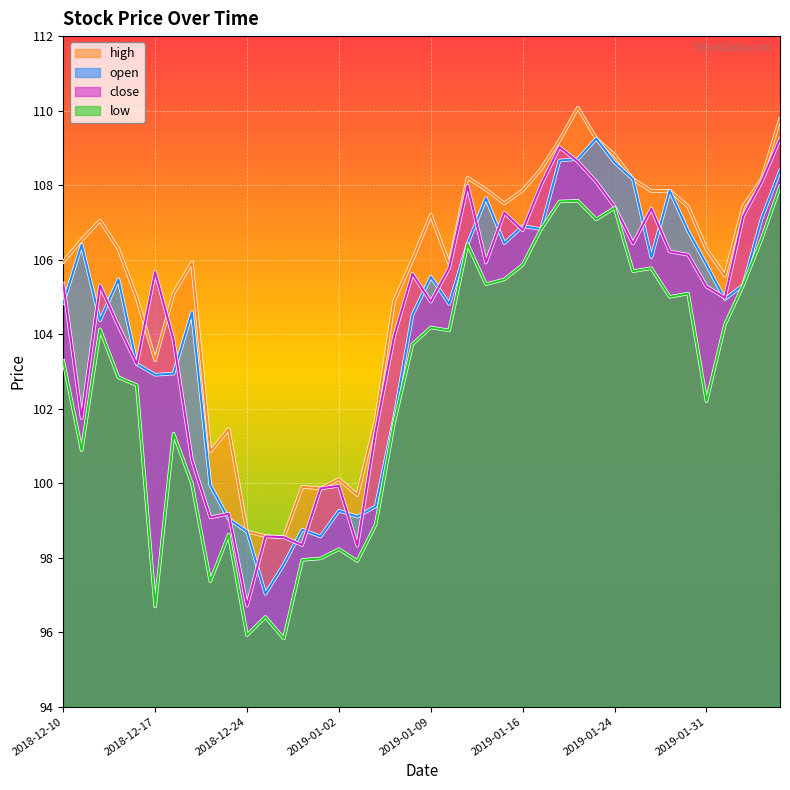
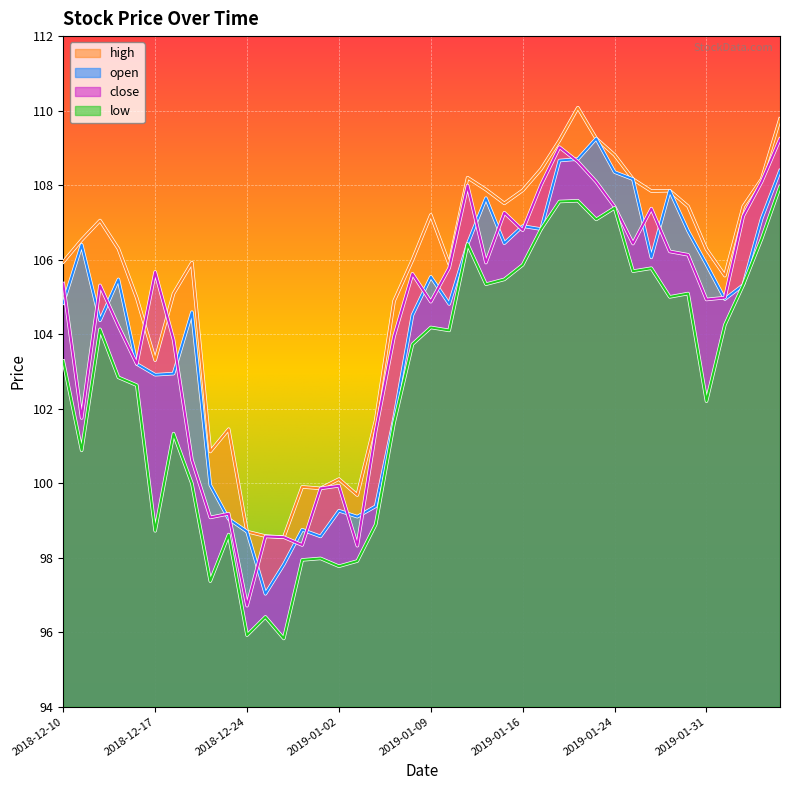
  {
    "high": {
      "2018-12-10": 105.9,
      "2018-12-17": 103.3,
      "2019-01-02": 100.1,
      "2019-01-09": 107.2,
      "2019-01-16": 107.9,
      "2019-01-24": 108.8,
      "2019-01-31": 106.3
    },
    "open": {
      "2018-12-10": 104.8,
      "2018-12-17": 102.9,
      "2019-01-02": 99.3,
      "2019-01-09": 105.5,
      "2019-01-16": 106.9,
-     "2019-01-24": 108.6,
+     "2019-01-24": 108.4,
      "2019-01-31": 105.9
    },
    "close": {
      "2018-12-10": 105.4,
      "2018-12-17": 105.7,
      "2018-12-24": 96.7,
      "2019-01-02": 99.9,
      "2019-01-09": 104.9,
      "2019-01-16": 106.8,
-     "2019-01-31": 105.3
+     "2019-01-31": 104.9
    },
    "low": {
      "2018-12-10": 103.3,
-     "2018-12-17": 96.7,
+     "2018-12-17": 98.7,
      "2018-12-24": 95.9,
-     "2019-01-02": 98.2,
+     "2019-01-02": 97.8,
      "2019-01-09": 104.2,
      "2019-01-16": 105.9,
      "2019-01-31": 102.2
    }
  }
